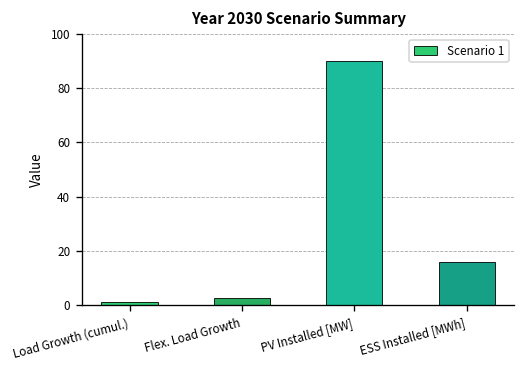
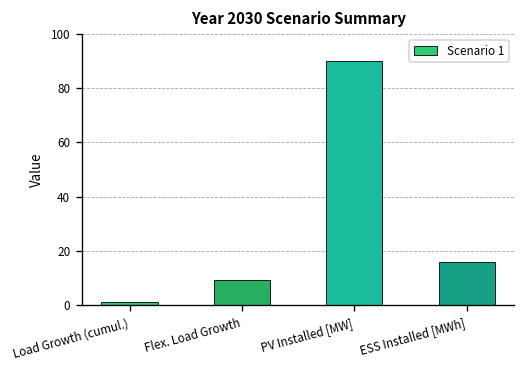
  {
-   "Flex. Load Growth": 3,
+   "Flex. Load Growth": 9,
    "PV Installed [MW]": 90,
    "ESS Installed [MWh]": 16
  }
